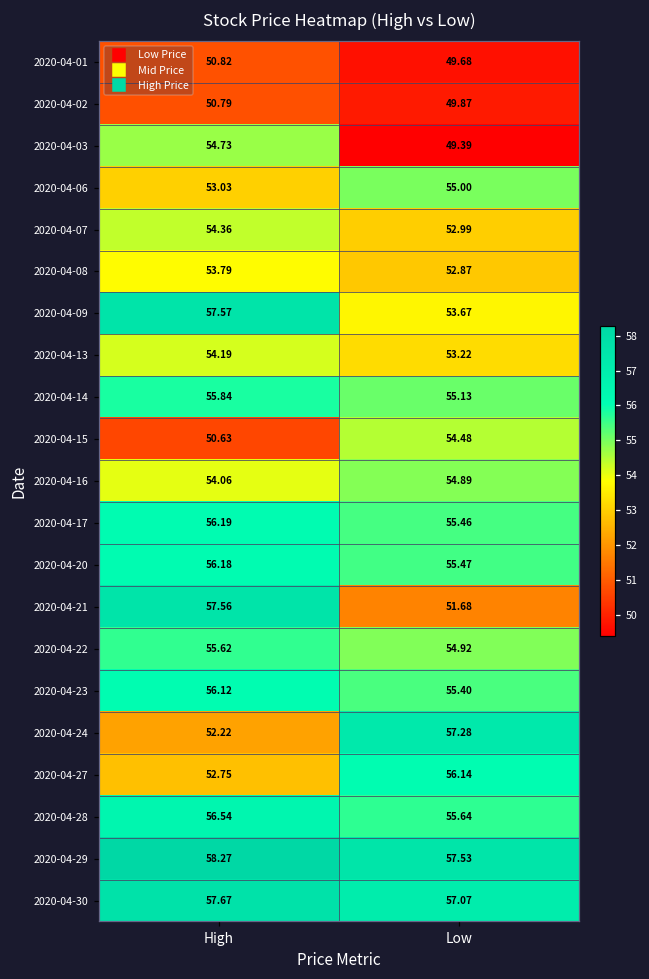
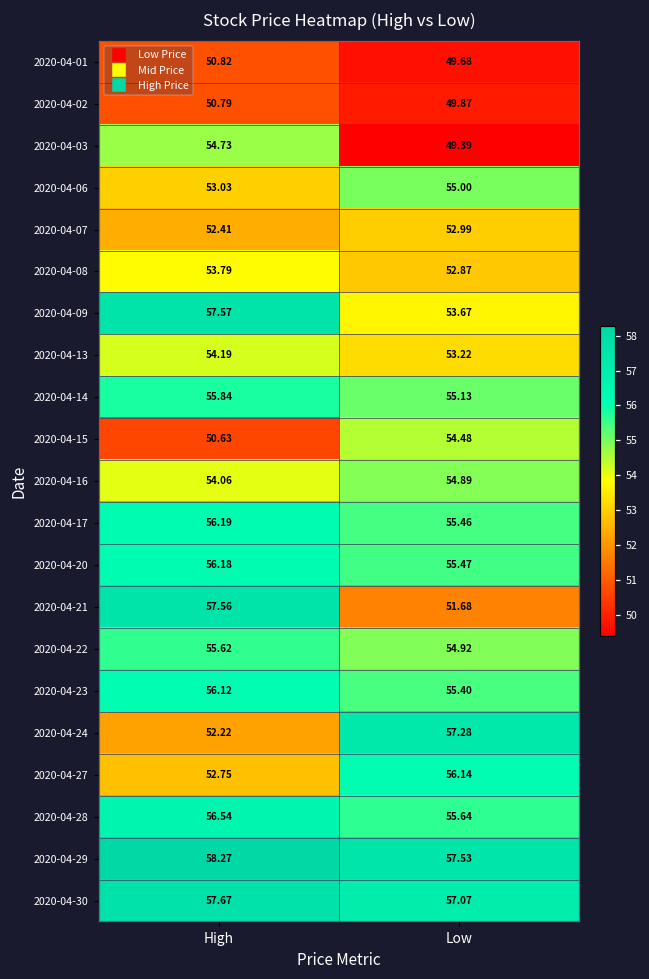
  {
    "2020-04-01": {
      "High": 50.82,
      "Low": 49.68
    },
    "2020-04-02": {
      "High": 50.79,
      "Low": 49.87
    },
    "2020-04-03": {
      "High": 54.73,
      "Low": 49.39
    },
    "2020-04-06": {
      "High": 53.03,
      "Low": 55.00
    },
    "2020-04-07": {
-     "High": 54.36,
+     "High": 52.41,
      "Low": 52.99
    },
    "2020-04-08": {
      "High": 53.79,
      "Low": 52.87
    },
    "2020-04-09": {
      "High": 57.57,
      "Low": 53.67
    },
    "2020-04-13": {
      "High": 54.19,
      "Low": 53.22
    },
    "2020-04-14": {
      "High": 55.84,
      "Low": 55.13
    },
    "2020-04-15": {
      "High": 50.63,
      "Low": 54.48
    },
    "2020-04-16": {
      "High": 54.06,
      "Low": 54.89
    },
    "2020-04-17": {
      "High": 56.19,
      "Low": 55.46
    },
    "2020-04-20": {
      "High": 56.18,
      "Low": 55.47
    },
    "2020-04-21": {
      "High": 57.56,
      "Low": 51.68
    },
    "2020-04-22": {
      "High": 55.62,
      "Low": 54.92
    },
    "2020-04-23": {
      "High": 56.12,
      "Low": 55.40
    },
    "2020-04-24": {
      "High": 52.22,
      "Low": 57.28
    },
    "2020-04-27": {
      "High": 52.75,
      "Low": 56.14
    },
    "2020-04-28": {
      "High": 56.54,
      "Low": 55.64
    },
    "2020-04-29": {
      "High": 58.27,
      "Low": 57.53
    },
    "2020-04-30": {
      "High": 57.67,
      "Low": 57.07
    }
  }
